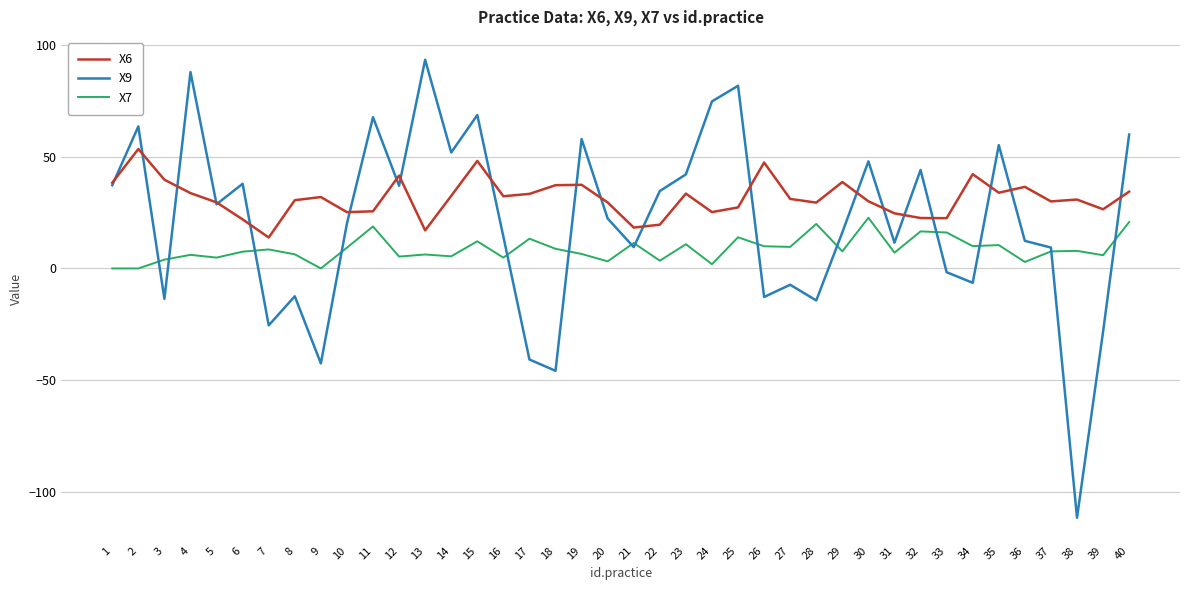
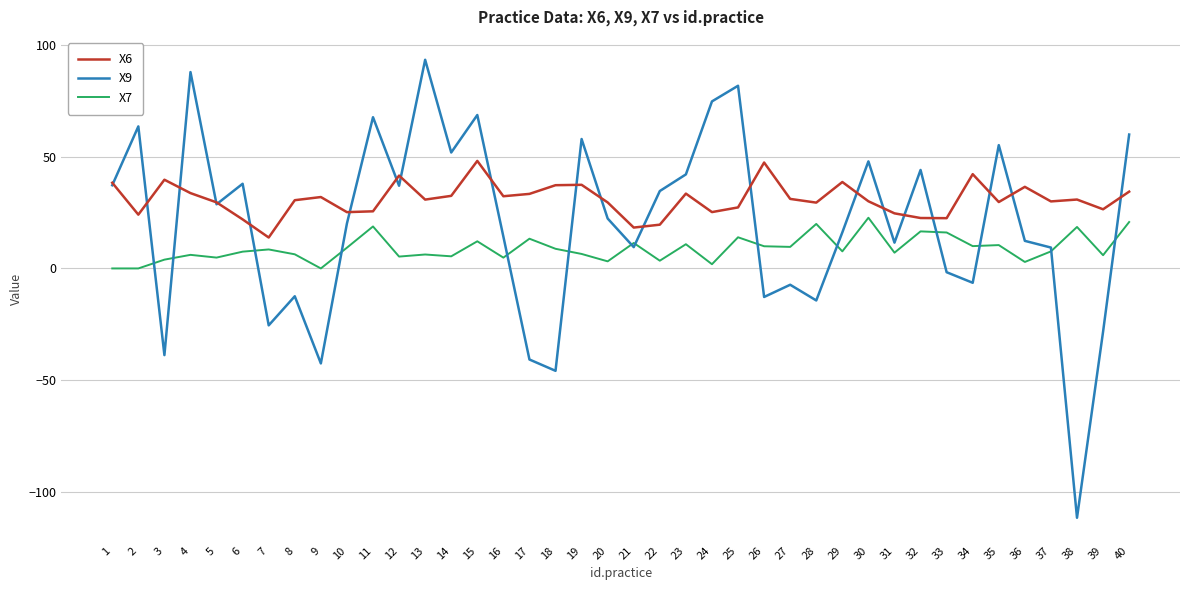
  {
    "X6": {
-     "2": 53,
+     "2": 24,
      "3": 40,
      "4": 34,
      "6": 22,
      "7": 14,
      "8": 31,
      "9": 32,
      "10": 25,
      "11": 26,
      "12": 42,
-     "13": 17,
+     "13": 31,
      "14": 32,
      "15": 48,
      "16": 32,
      "17": 33,
      "18": 37,
      "19": 37,
      "20": 30,
      "21": 18,
      "22": 20,
      "23": 33,
      "24": 25,
      "25": 27,
      "26": 47,
      "27": 31,
      "28": 29,
      "29": 39,
      "30": 30,
      "31": 25,
      "32": 23,
      "33": 23,
      "34": 42,
-     "35": 34,
+     "35": 30,
      "36": 37,
      "37": 30,
      "38": 31,
      "39": 26,
      "40": 34
    },
    "X9": {
      "2": 64,
-     "3": -14,
+     "3": -39,
      "4": 88,
      "6": 38,
      "7": -25,
      "8": -12,
      "9": -43,
      "10": 20,
      "11": 68,
      "12": 37,
      "13": 93,
      "14": 52,
      "15": 69,
      "16": 14,
      "17": -41,
      "18": -46,
      "19": 58,
      "20": 22,
      "21": 10,
      "22": 35,
      "23": 42,
      "24": 75,
      "25": 82,
      "26": -13,
      "27": -7,
      "28": -14,
      "29": 16,
      "30": 48,
      "31": 12,
      "32": 44,
      "33": -2,
      "34": -6,
      "35": 55,
      "36": 12,
      "37": 9,
      "38": -112,
      "39": -28,
      "40": 60
    },
    "X7": {
      "1": 0,
      "2": 0,
      "3": 4,
      "4": 6,
      "5": 5,
      "6": 8,
      "7": 9,
      "8": 6,
      "9": 0,
      "10": 9,
      "11": 19,
      "12": 5,
      "13": 6,
      "14": 5,
      "15": 12,
      "16": 5,
      "17": 13,
      "18": 9,
      "19": 6,
      "20": 3,
      "21": 11,
      "22": 3,
      "23": 11,
      "24": 2,
      "25": 14,
      "26": 10,
      "27": 10,
      "28": 20,
      "29": 8,
      "30": 23,
      "31": 7,
      "32": 17,
      "33": 16,
      "34": 10,
      "35": 10,
      "36": 3,
      "37": 8,
-     "38": 8,
+     "38": 19,
      "39": 6,
      "40": 21
    }
  }
